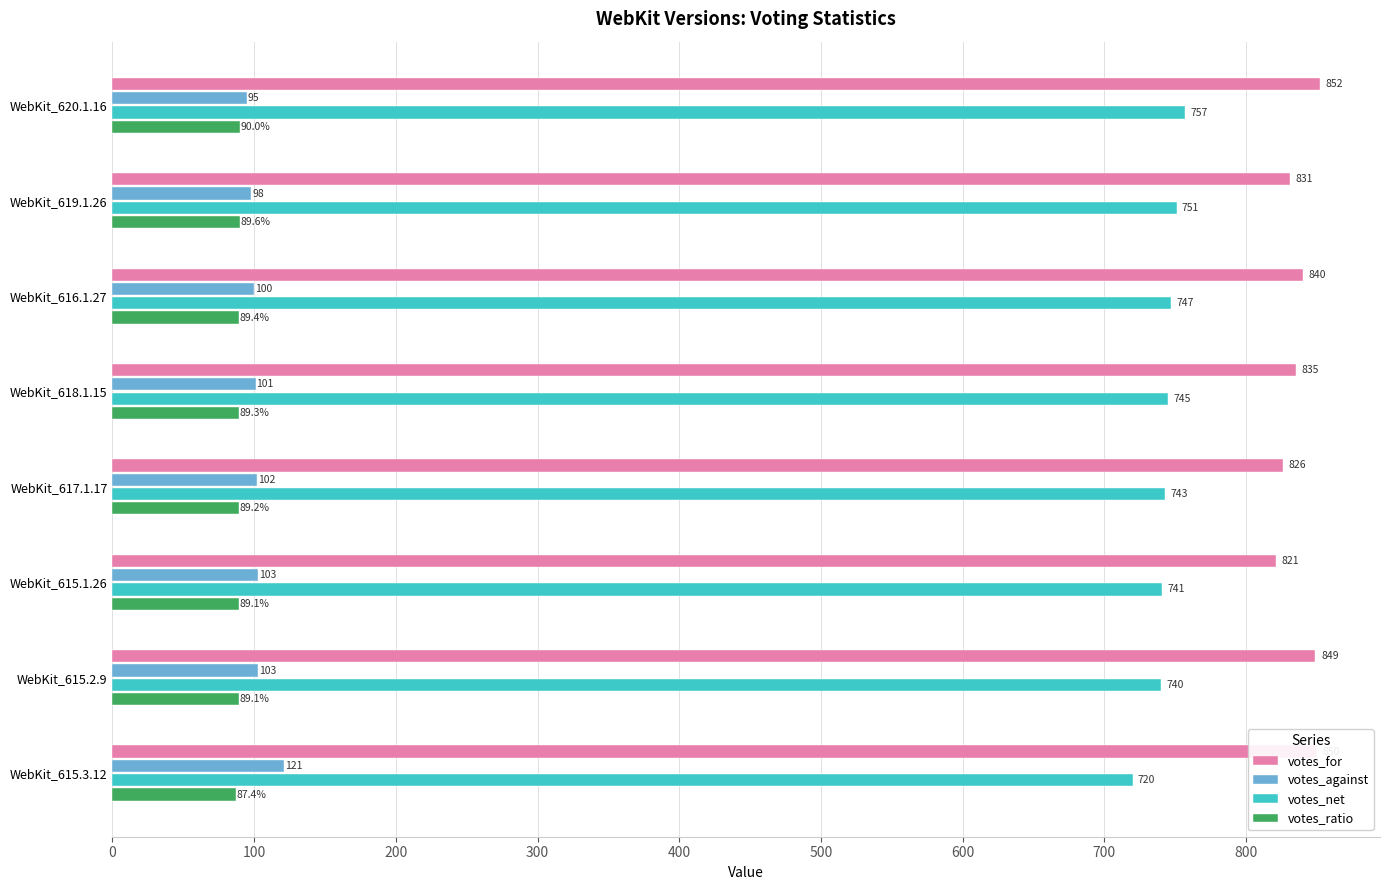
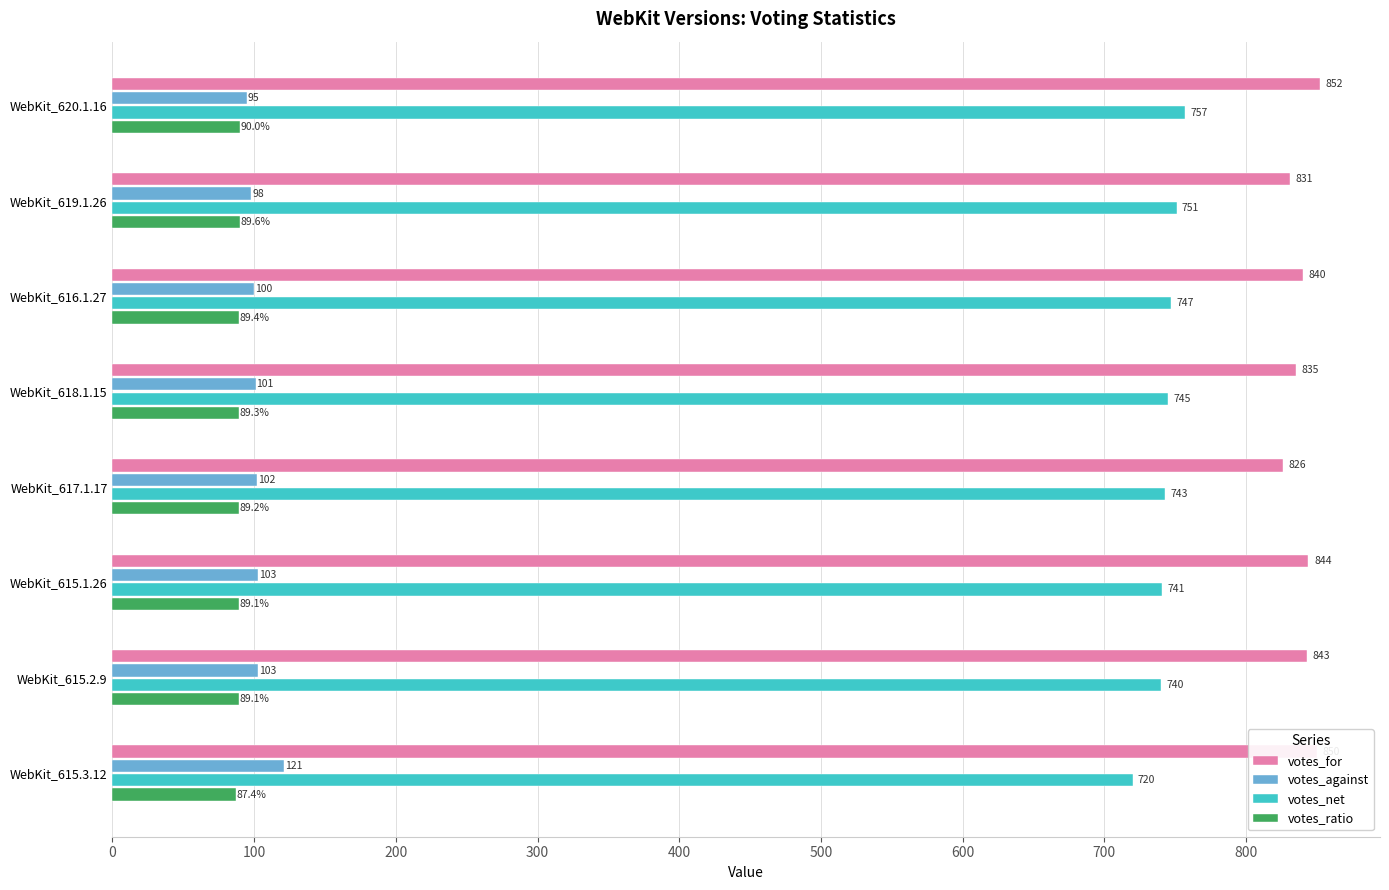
  {
    "votes_for": {
      "WebKit_620.1.16": "852",
      "WebKit_619.1.26": "831",
      "WebKit_616.1.27": "840",
      "WebKit_618.1.15": "835",
      "WebKit_617.1.17": "826",
-     "WebKit_615.1.26": "821",
-     "WebKit_615.2.9": "849"
+     "WebKit_615.1.26": "844",
+     "WebKit_615.2.9": "843"
    },
    "votes_ratio": {
      "WebKit_620.1.16": "90.0%",
      "WebKit_619.1.26": "89.6%",
      "WebKit_616.1.27": "89.4%",
      "WebKit_618.1.15": "89.3%",
      "WebKit_617.1.17": "89.2%",
      "WebKit_615.1.26": "89.1%",
      "WebKit_615.2.9": "89.1%",
      "WebKit_615.3.12": "87.4%"
    }
  }
